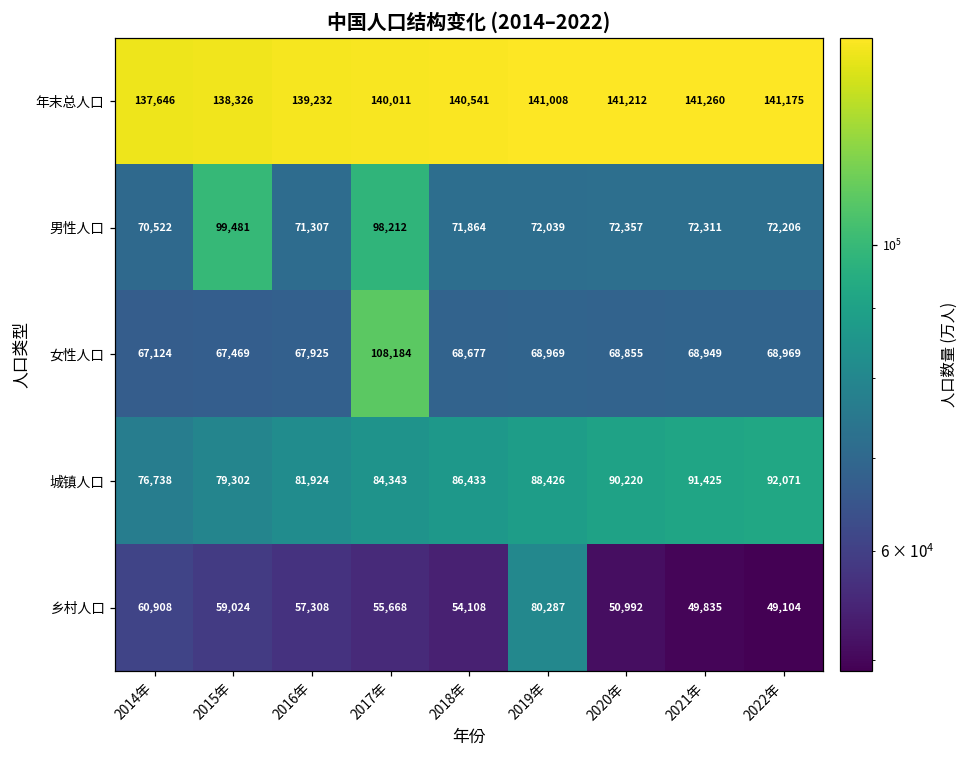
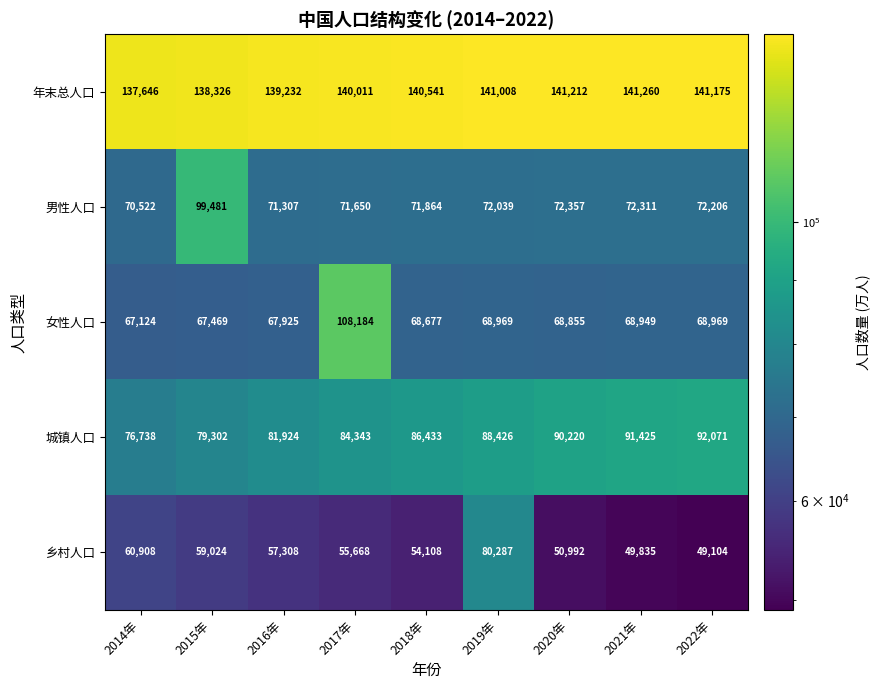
  {
    "年末总人口": {
      "2014年": "137,646",
      "2015年": "138,326",
      "2016年": "139,232",
      "2017年": "140,011",
      "2018年": "140,541",
      "2019年": "141,008",
      "2020年": "141,212",
      "2021年": "141,260",
      "2022年": "141,175"
    },
    "男性人口": {
      "2014年": "70,522",
      "2015年": "99,481",
      "2016年": "71,307",
-     "2017年": "98,212",
+     "2017年": "71,650",
      "2018年": "71,864",
      "2019年": "72,039",
      "2020年": "72,357",
      "2021年": "72,311",
      "2022年": "72,206"
    },
    "女性人口": {
      "2014年": "67,124",
      "2015年": "67,469",
      "2016年": "67,925",
      "2017年": "108,184",
      "2018年": "68,677",
      "2019年": "68,969",
      "2020年": "68,855",
      "2021年": "68,949",
      "2022年": "68,969"
    },
    "城镇人口": {
      "2014年": "76,738",
      "2015年": "79,302",
      "2016年": "81,924",
      "2017年": "84,343",
      "2018年": "86,433",
      "2019年": "88,426",
      "2020年": "90,220",
      "2021年": "91,425",
      "2022年": "92,071"
    },
    "乡村人口": {
      "2014年": "60,908",
      "2015年": "59,024",
      "2016年": "57,308",
      "2017年": "55,668",
      "2018年": "54,108",
      "2019年": "80,287",
      "2020年": "50,992",
      "2021年": "49,835",
      "2022年": "49,104"
    }
  }
